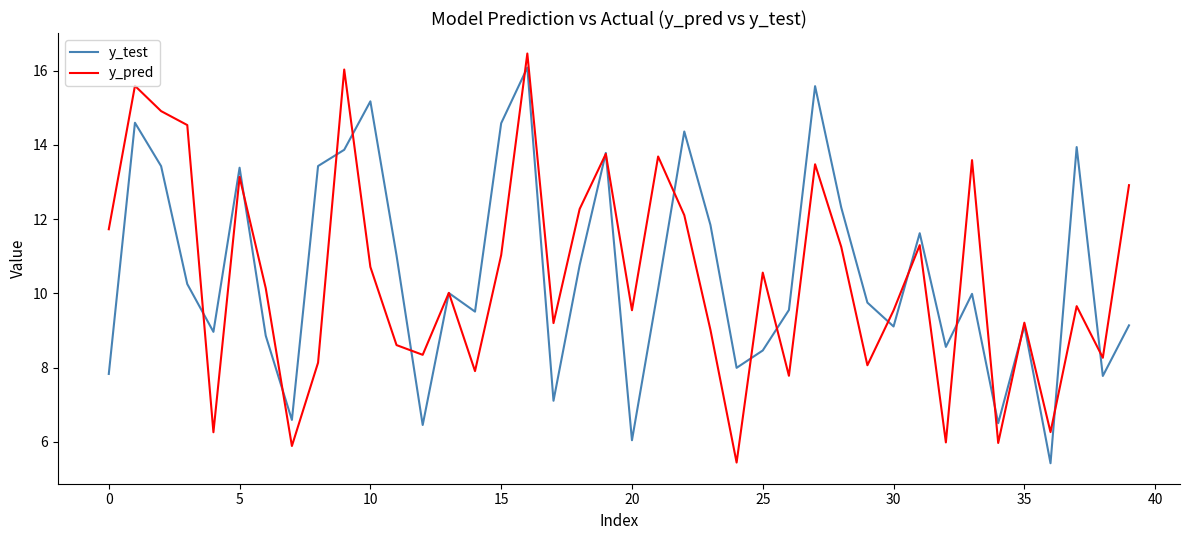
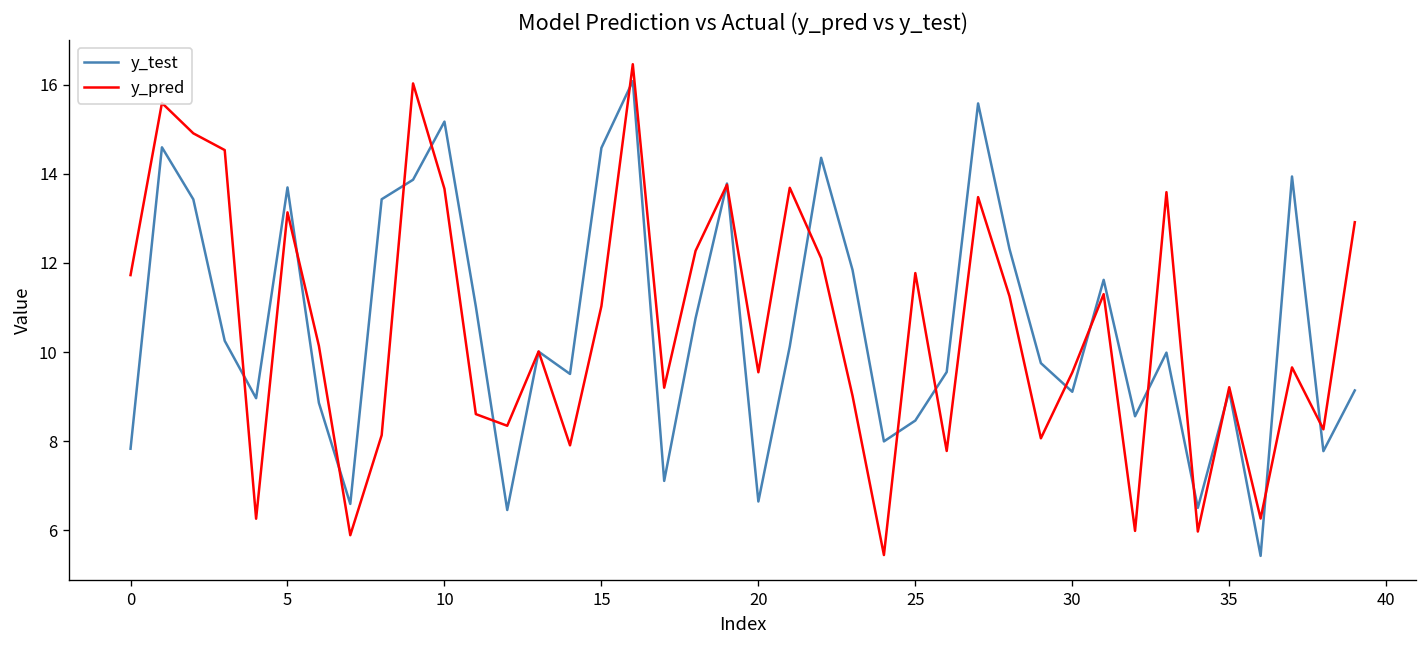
  {
    "y_test": {
      "0": 7.8,
-     "5": 13.4,
+     "5": 13.7,
      "10": 15.2,
      "15": 14.6,
-     "20": 6.0,
+     "20": 6.6,
      "25": 8.5,
      "30": 9.1,
      "35": 9.1
    },
    "y_pred": {
      "0": 11.7,
      "5": 13.1,
-     "10": 10.7,
+     "10": 13.7,
      "15": 11.0,
      "20": 9.5,
-     "25": 10.6,
+     "25": 11.8,
      "30": 9.5,
      "35": 9.2
    }
  }
